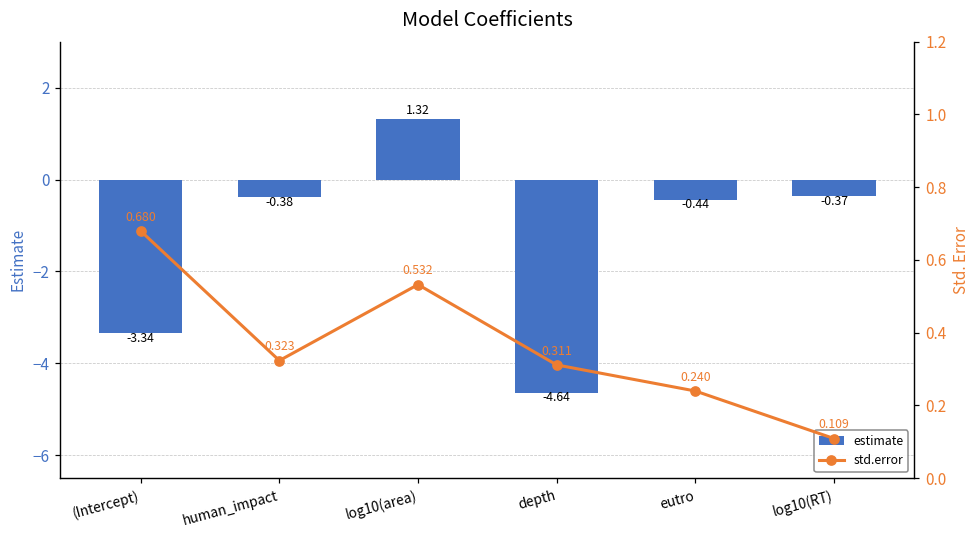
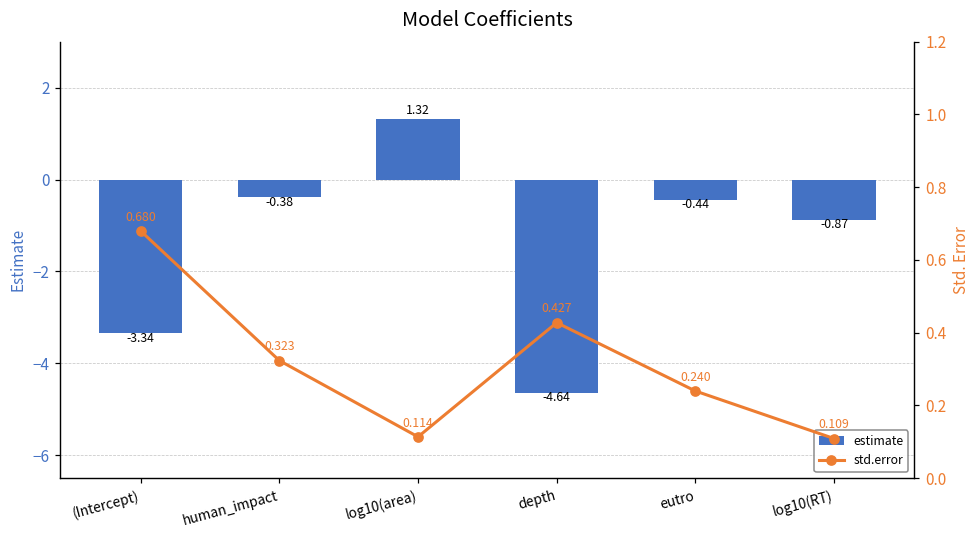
  {
    "estimate": {
      "(Intercept)": -3.34,
      "human_impact": -0.38,
      "log10(area)": 1.32,
      "depth": -4.64,
      "eutro": -0.44,
-     "log10(RT)": -0.37
+     "log10(RT)": -0.87
    },
    "std.error": {
      "(Intercept)": 0.680,
      "human_impact": 0.323,
-     "log10(area)": 0.532,
-     "depth": 0.311,
+     "log10(area)": 0.114,
+     "depth": 0.427,
      "eutro": 0.240
    }
  }
